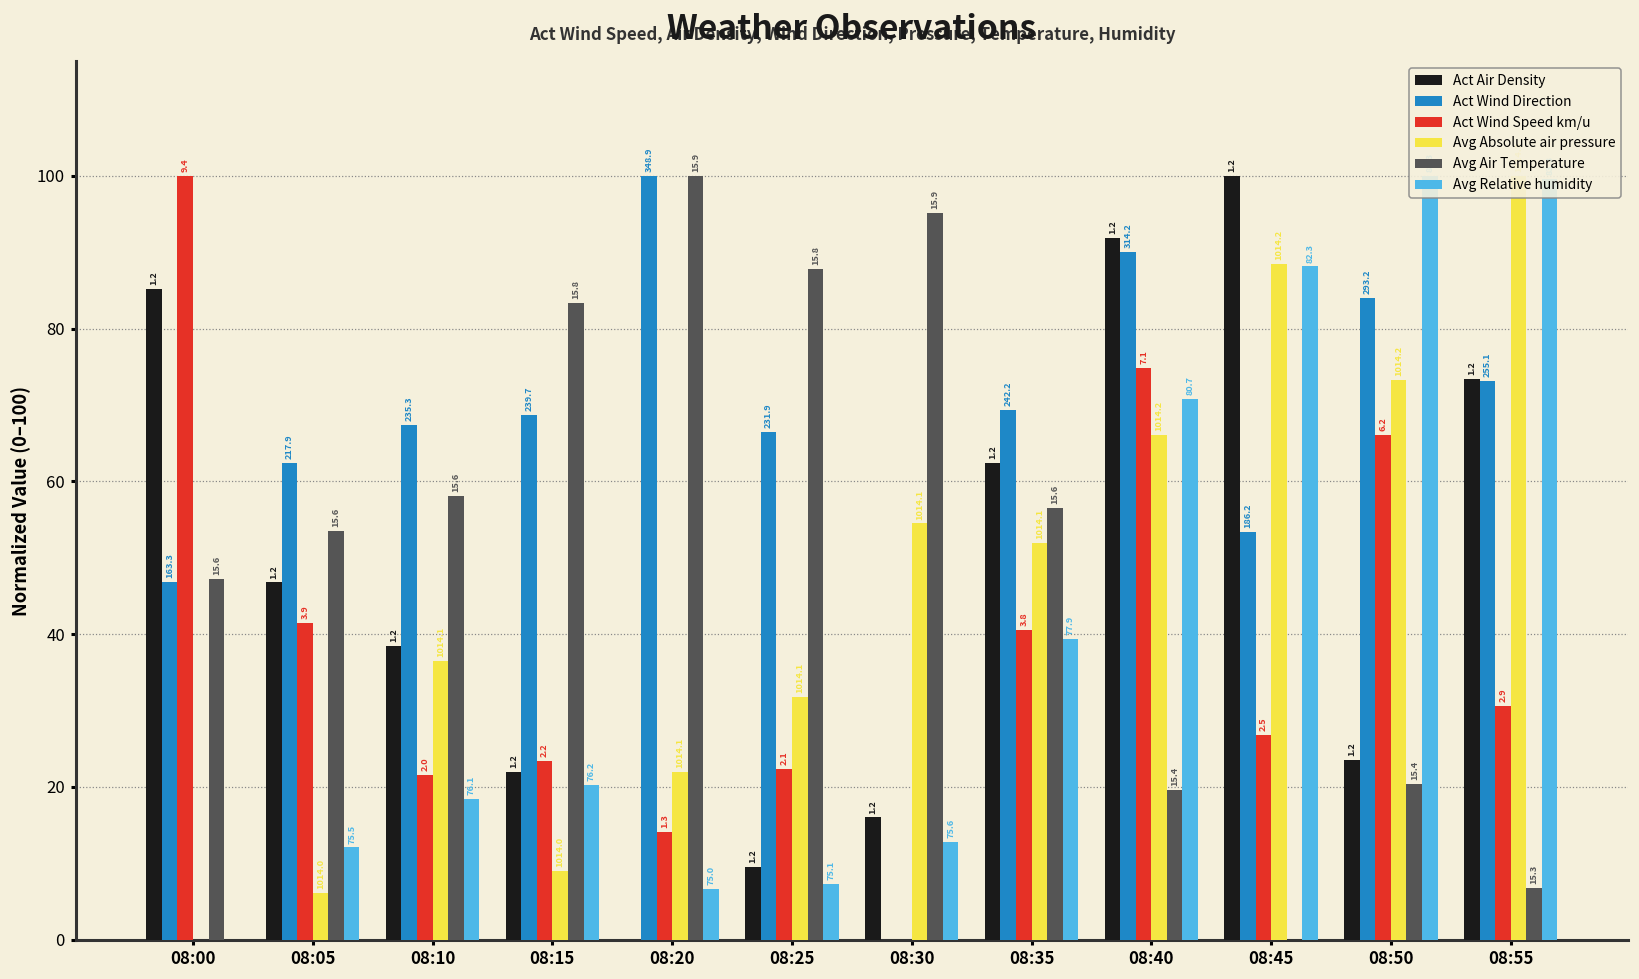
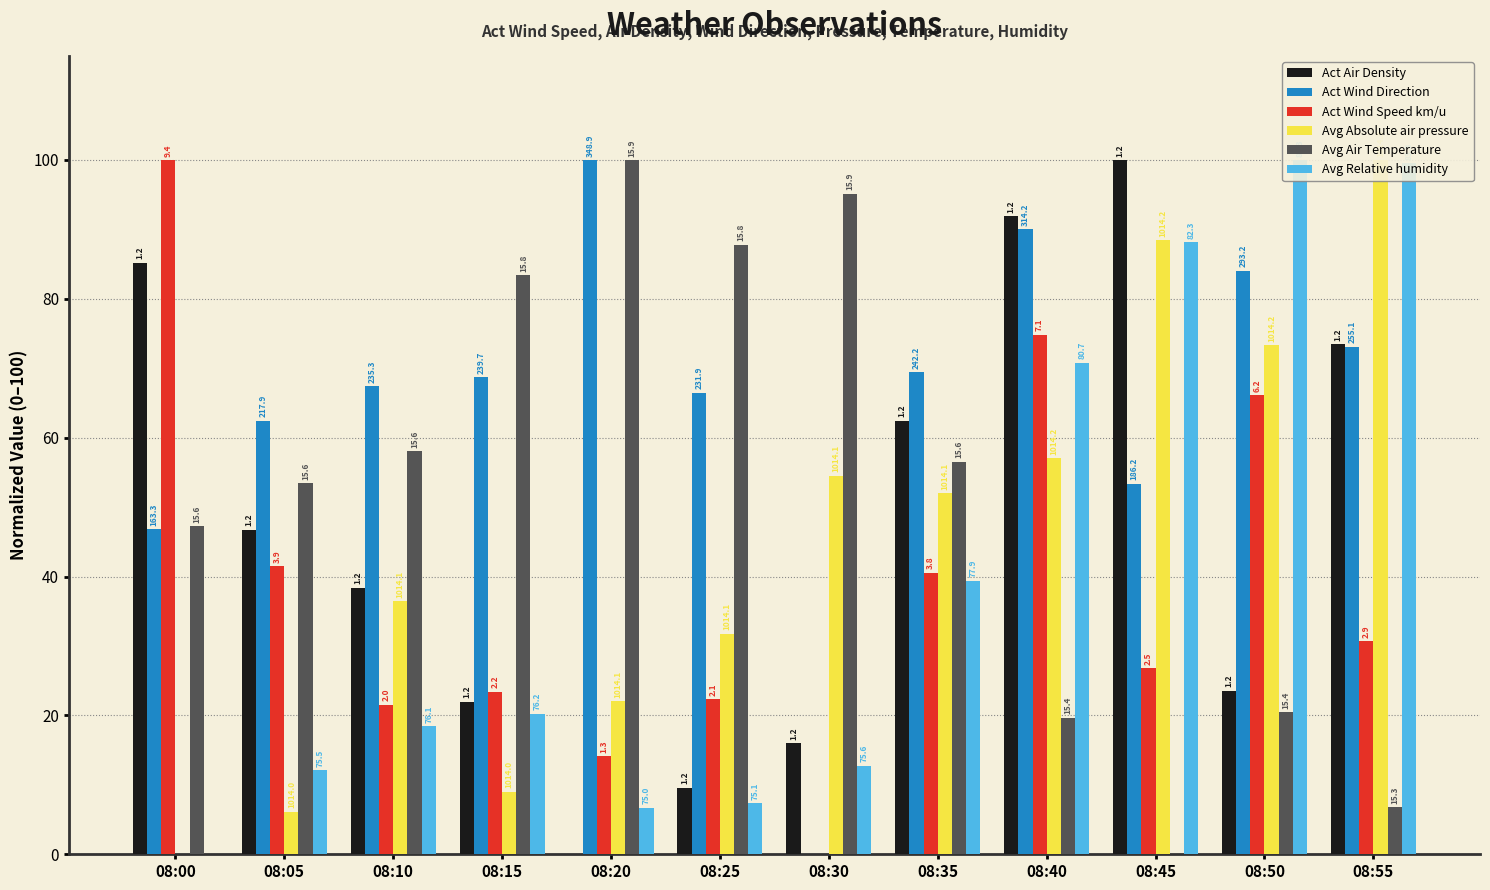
  {
    "Act Air Density": {
      "08:20": 0
    },
    "Act Wind Direction": {
      "08:30": 0
    },
    "Act Wind Speed km/u": {
      "08:30": 0
    },
    "Avg Absolute air pressure": {
      "08:00": 0,
-     "08:40": 66
+     "08:40": 57
    },
    "Avg Air Temperature": {
      "08:45": 0
    },
    "Avg Relative humidity": {
      "08:00": 0
    }
  }
